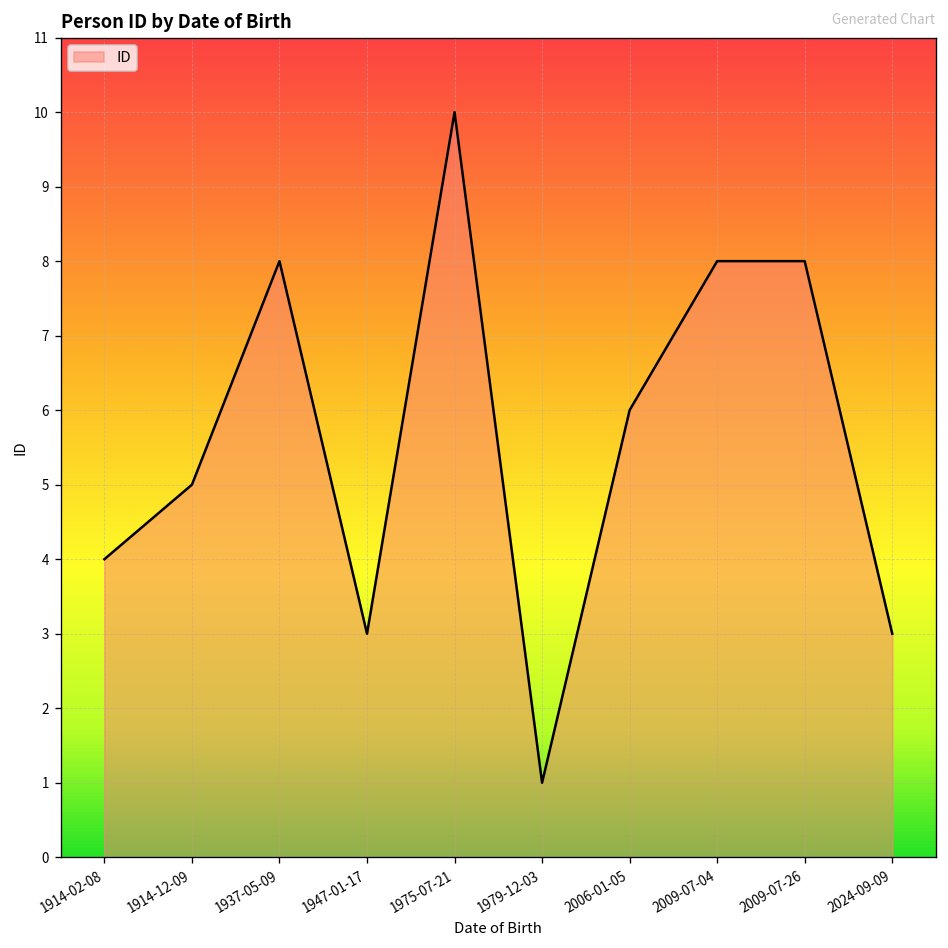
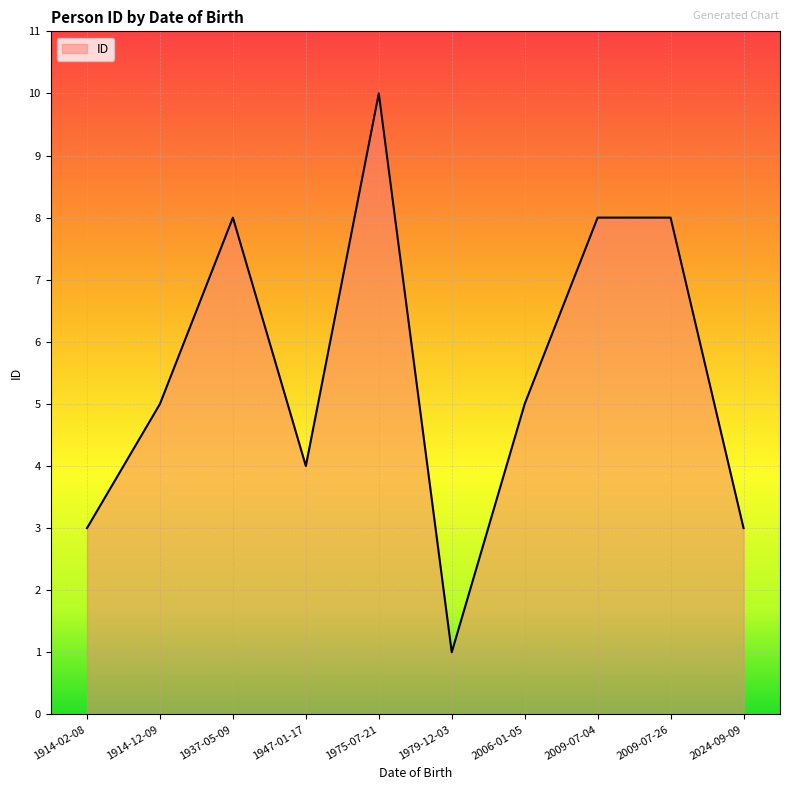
  {
-   "1914-02-08": 4,
+   "1914-02-08": 3,
    "1914-12-09": 5,
    "1937-05-09": 8,
-   "1947-01-17": 3,
+   "1947-01-17": 4,
    "1975-07-21": 10,
    "1979-12-03": 1,
-   "2006-01-05": 6,
+   "2006-01-05": 5,
    "2009-07-04": 8,
    "2009-07-26": 8,
    "2024-09-09": 3
  }
